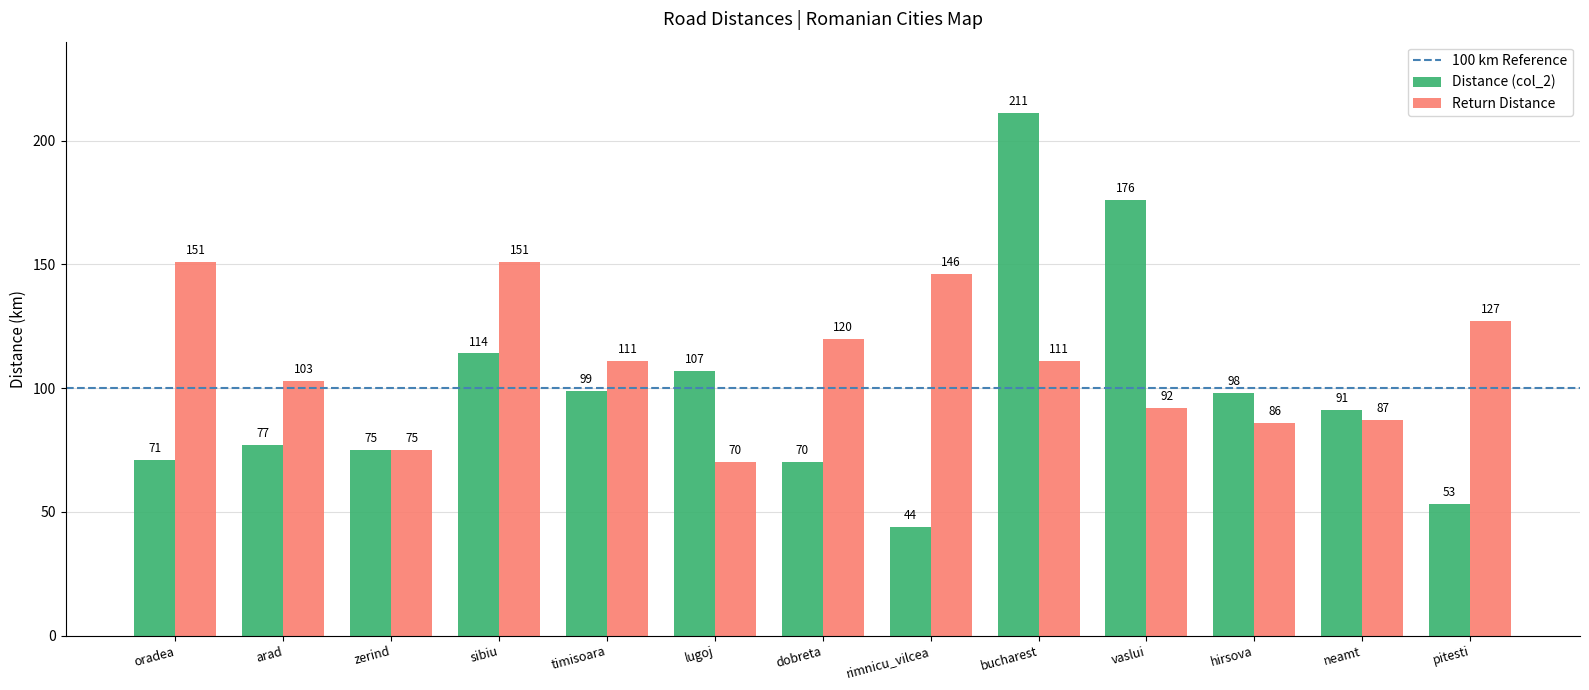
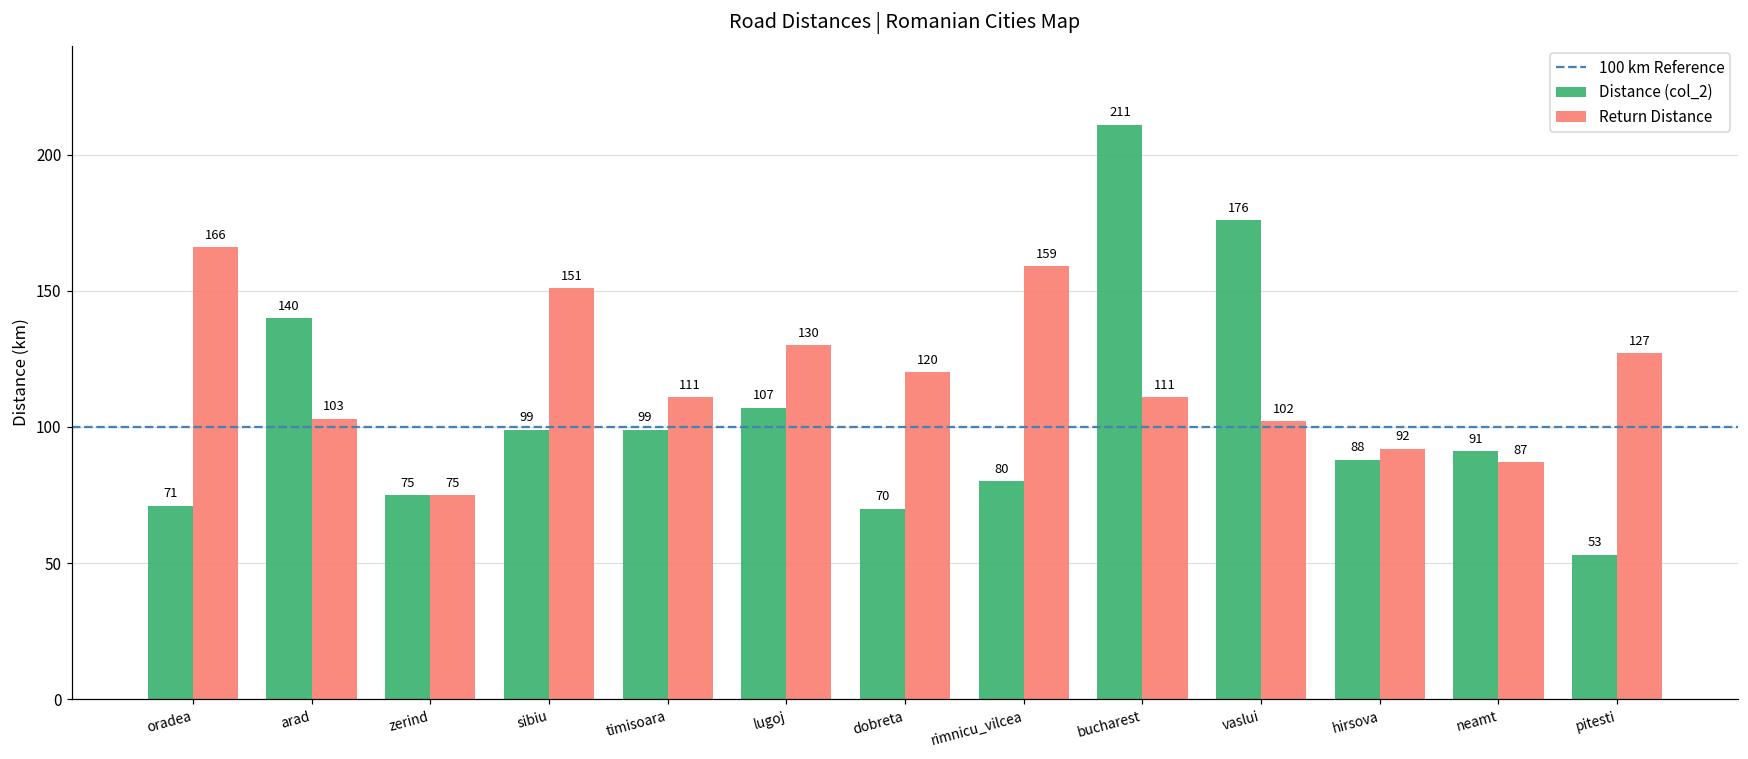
  {
    "Distance (col_2)": {
      "oradea": 71,
-     "arad": 77,
+     "arad": 140,
      "zerind": 75,
-     "sibiu": 114,
+     "sibiu": 99,
      "timisoara": 99,
      "lugoj": 107,
      "dobreta": 70,
-     "rimnicu_vilcea": 44,
+     "rimnicu_vilcea": 80,
      "bucharest": 211,
      "vaslui": 176,
-     "hirsova": 98,
+     "hirsova": 88,
      "neamt": 91,
      "pitesti": 53
    },
    "Return Distance": {
-     "oradea": 151,
+     "oradea": 166,
      "arad": 103,
      "zerind": 75,
      "sibiu": 151,
      "timisoara": 111,
-     "lugoj": 70,
+     "lugoj": 130,
      "dobreta": 120,
-     "rimnicu_vilcea": 146,
+     "rimnicu_vilcea": 159,
      "bucharest": 111,
-     "vaslui": 92,
-     "hirsova": 86,
+     "vaslui": 102,
+     "hirsova": 92,
      "neamt": 87,
      "pitesti": 127
    }
  }
